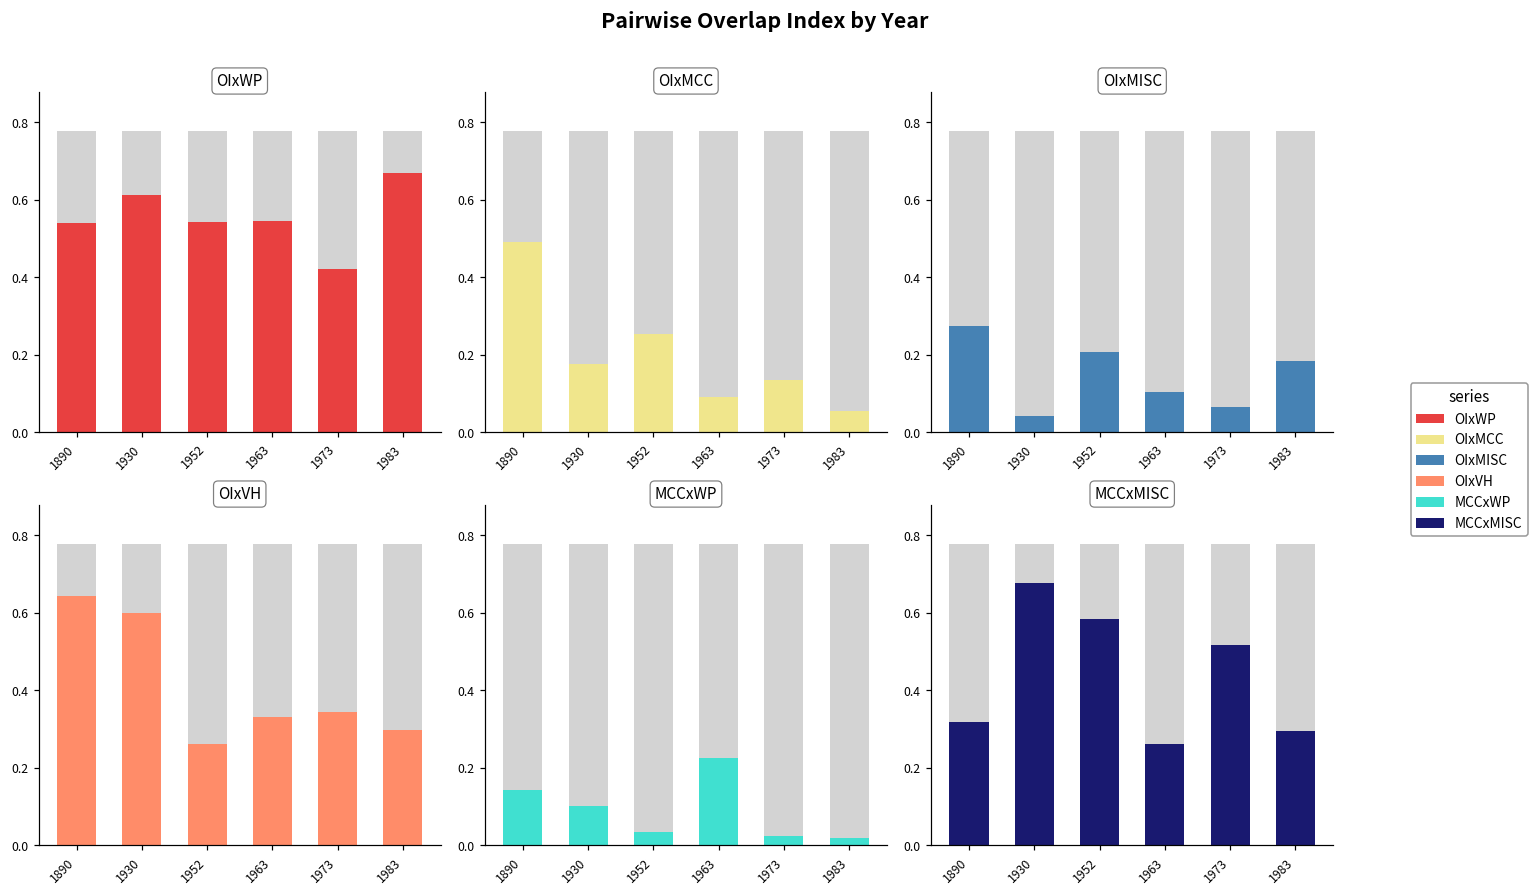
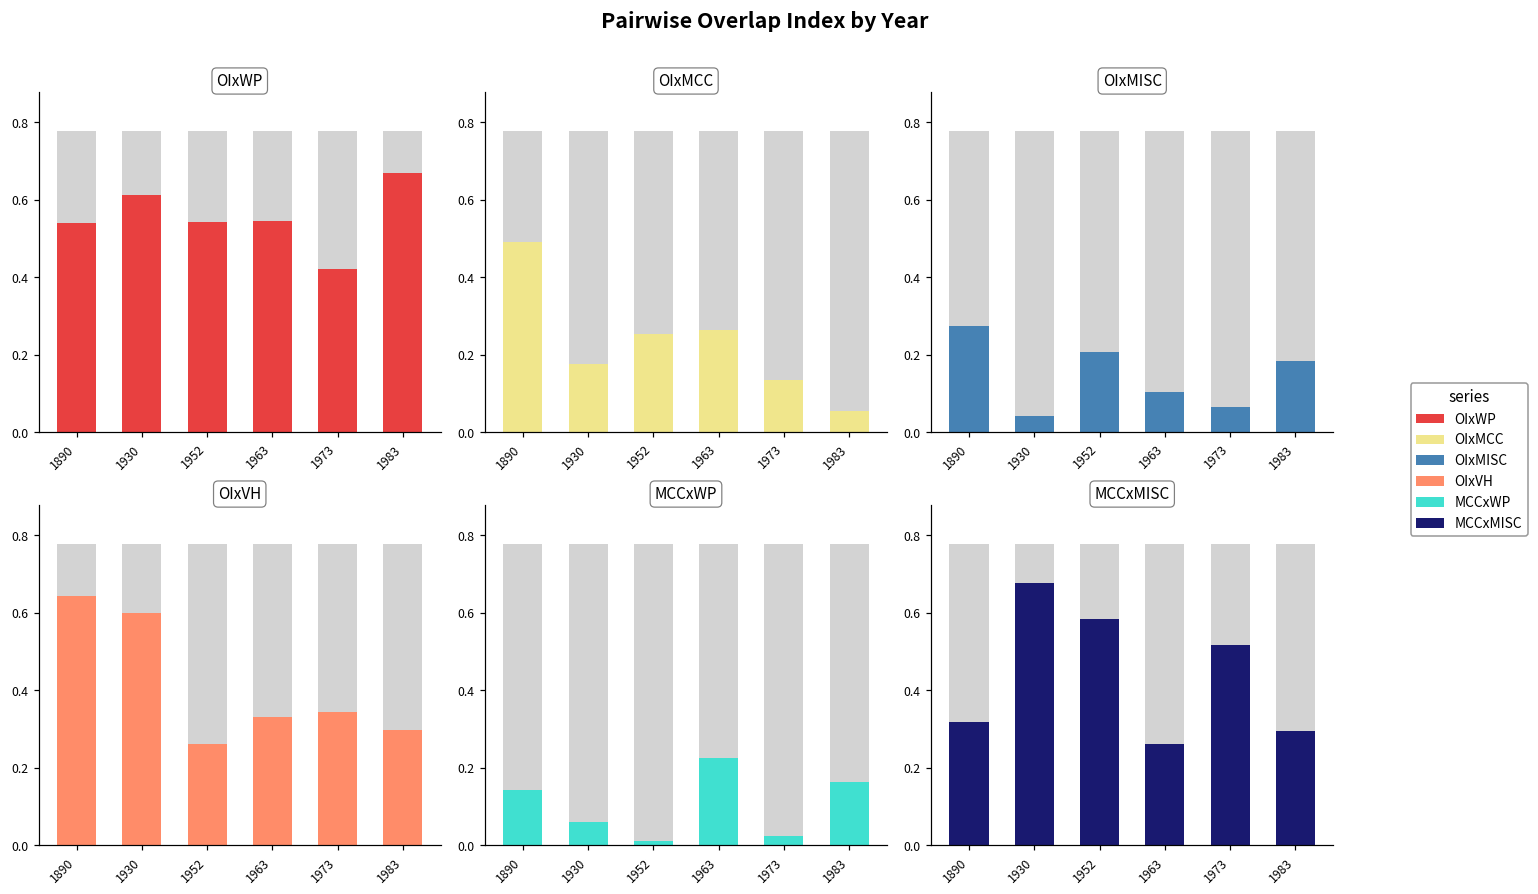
  {
    "OIxMCC": {
      "OIxMCC": {
-       "1963": 0.09
+       "1963": 0.26
      }
    },
    "MCCxWP": {
      "MCCxWP": {
-       "1930": 0.10,
-       "1952": 0.03,
-       "1983": 0.02
+       "1930": 0.06,
+       "1952": 0.01,
+       "1983": 0.16
      }
    }
  }
